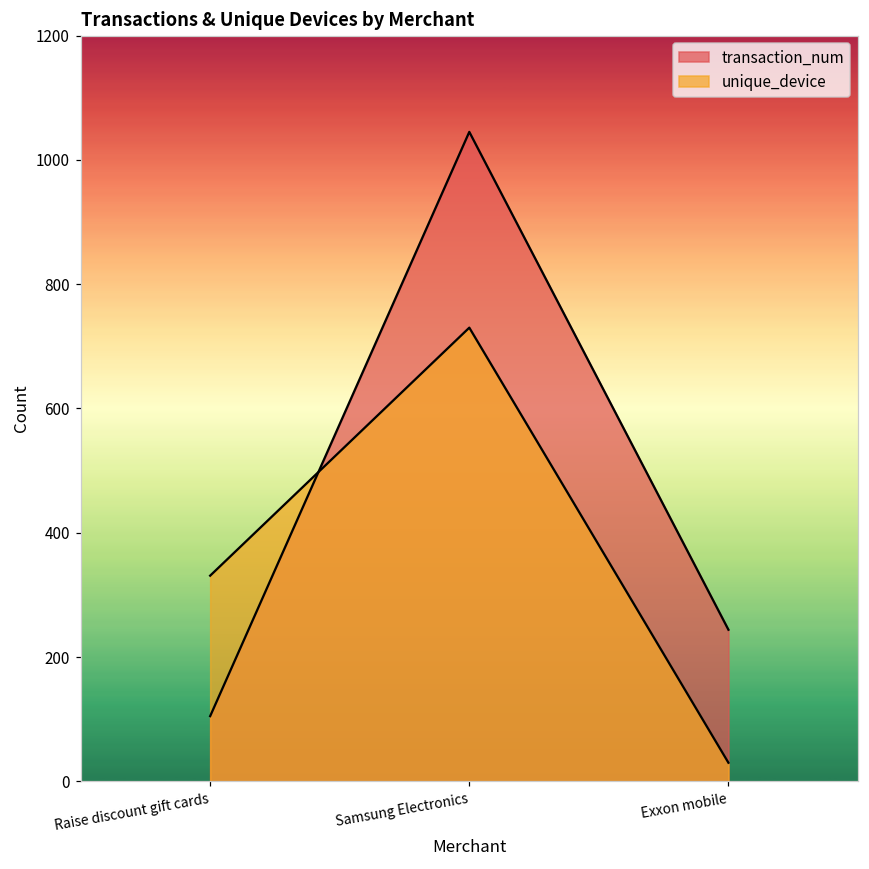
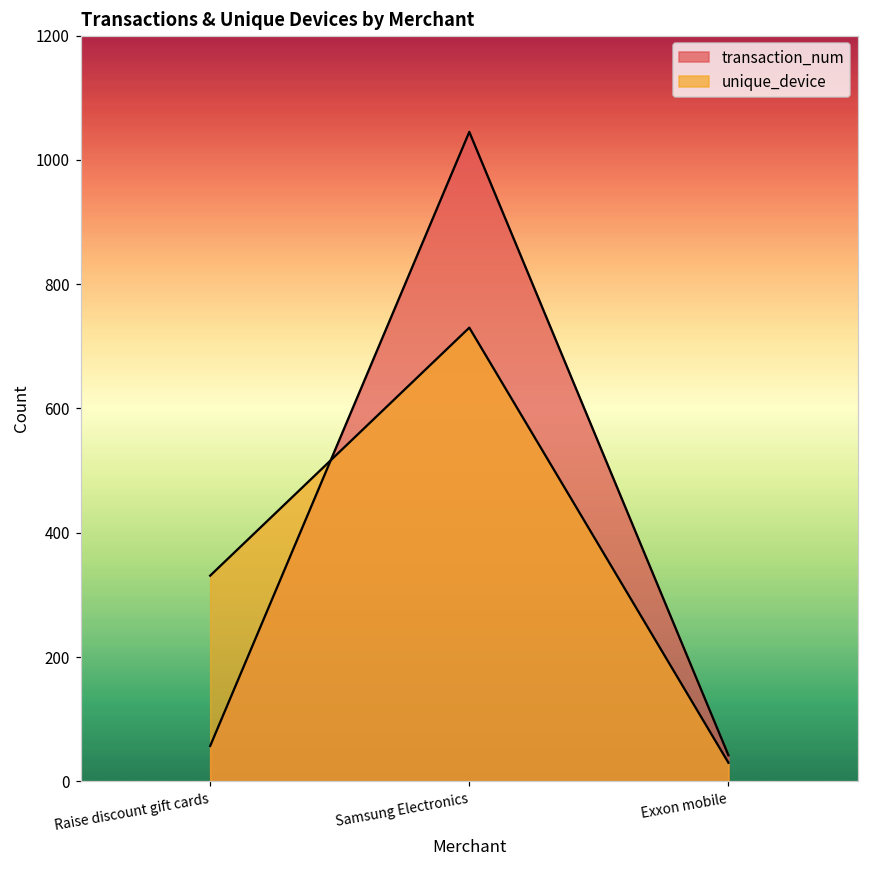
  {
    "transaction_num": {
-     "Raise discount gift cards": 110,
+     "Raise discount gift cards": 60,
      "Samsung Electronics": 1050,
-     "Exxon mobile": 240
+     "Exxon mobile": 40
    },
    "unique_device": {
      "Raise discount gift cards": 330,
      "Samsung Electronics": 730,
      "Exxon mobile": 30
    }
  }
